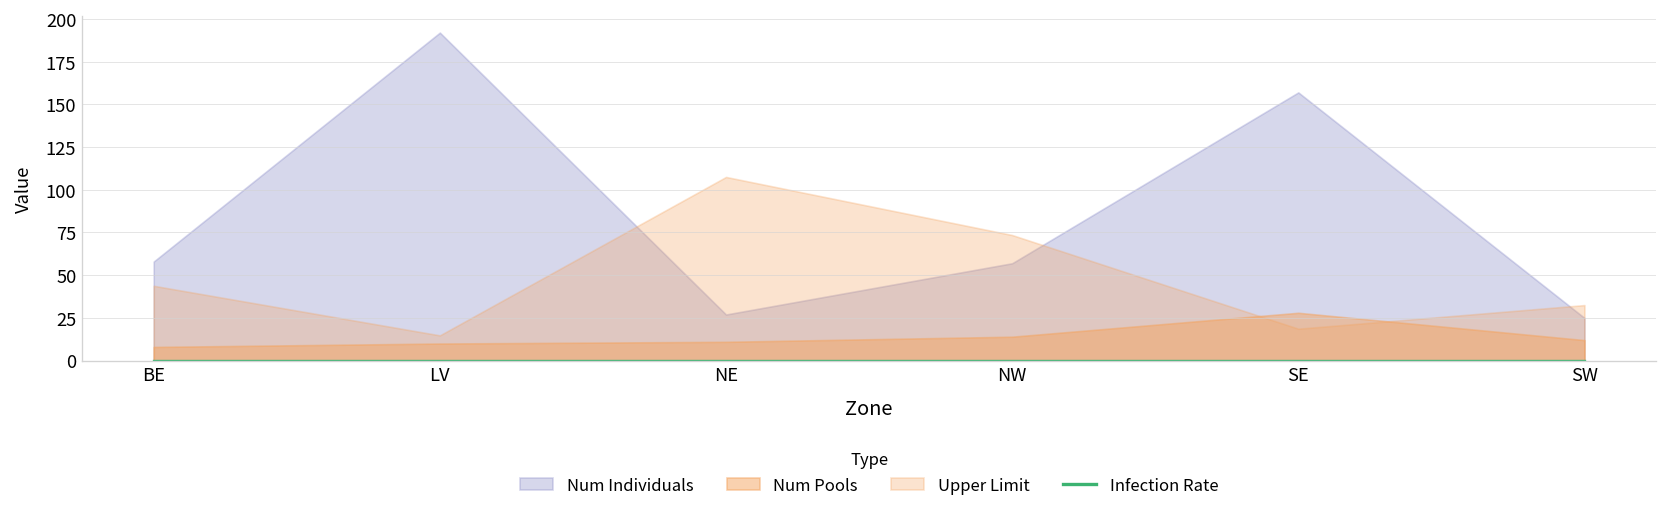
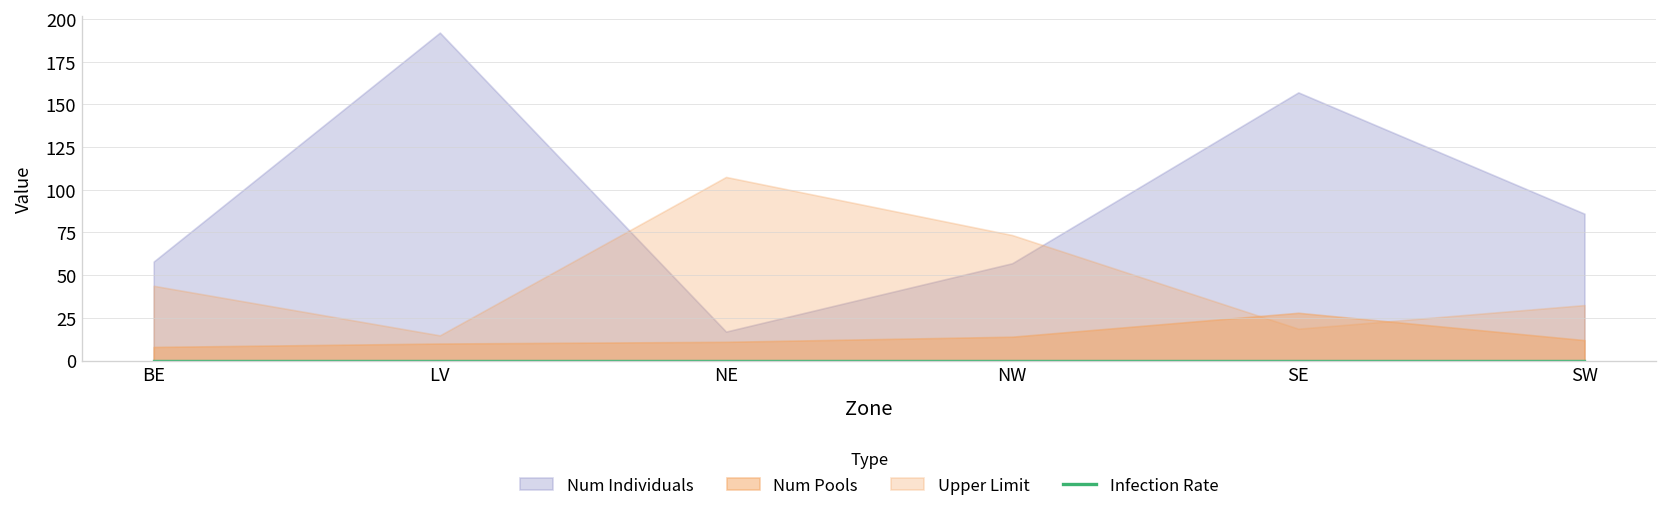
  {
    "Infection Rate": {
      "BE": 0,
      "LV": 0,
      "NE": 0,
      "NW": 0,
      "SE": 0,
      "SW": 0
    },
    "Num Individuals": {
      "BE": 58,
      "LV": 192,
-     "NE": 27,
+     "NE": 17,
      "NW": 57,
      "SE": 157,
-     "SW": 25
+     "SW": 86
    }
  }
